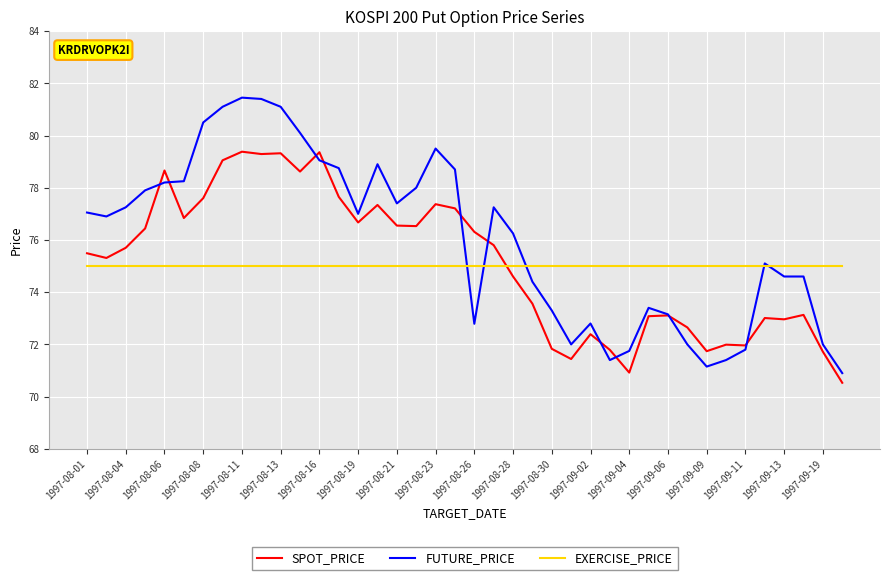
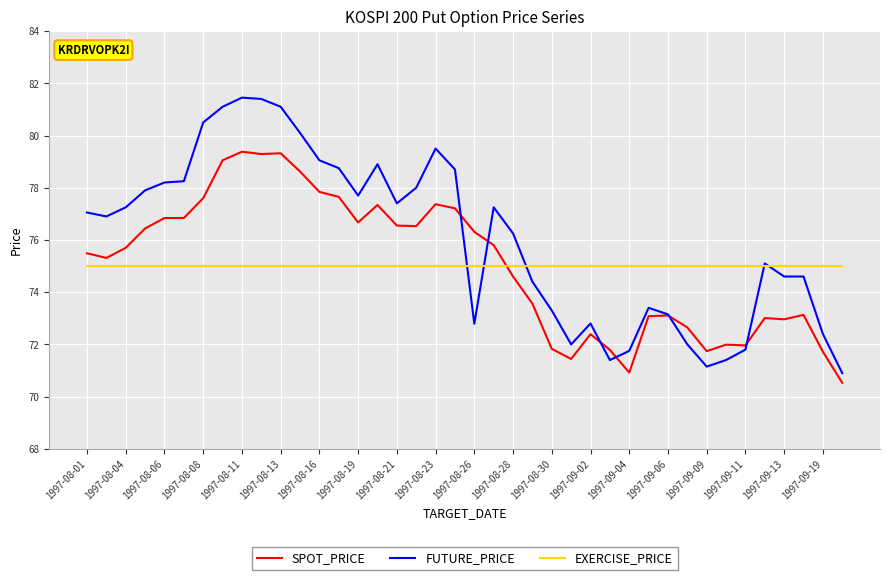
  {
    "SPOT_PRICE": {
      "1997-08-01": 75.5,
      "1997-08-04": 75.7,
-     "1997-08-06": 78.7,
+     "1997-08-06": 76.8,
      "1997-08-08": 77.6,
      "1997-08-11": 79.4,
      "1997-08-13": 79.3,
-     "1997-08-16": 79.4,
+     "1997-08-16": 77.8,
      "1997-08-19": 76.7,
      "1997-08-21": 76.6,
      "1997-08-23": 77.4,
      "1997-08-26": 76.3,
      "1997-08-28": 74.6,
      "1997-08-30": 71.8,
      "1997-09-02": 72.4,
      "1997-09-04": 70.9,
      "1997-09-09": 71.7,
      "1997-09-11": 72.0,
      "1997-09-13": 73.0,
      "1997-09-19": 71.7
    },
    "FUTURE_PRICE": {
      "1997-08-01": 77.1,
      "1997-08-04": 77.3,
      "1997-08-06": 78.2,
      "1997-08-08": 80.5,
      "1997-08-11": 81.5,
      "1997-08-13": 81.1,
      "1997-08-16": 79.1,
-     "1997-08-19": 77.0,
+     "1997-08-19": 77.7,
      "1997-08-21": 77.4,
      "1997-08-23": 79.5,
      "1997-08-26": 72.8,
      "1997-08-28": 76.3,
      "1997-08-30": 73.3,
      "1997-09-02": 72.8,
      "1997-09-04": 71.8,
      "1997-09-09": 71.2,
      "1997-09-11": 71.8,
      "1997-09-13": 74.6,
-     "1997-09-19": 72.0
+     "1997-09-19": 72.4
    },
    "EXERCISE_PRICE": {
      "1997-08-01": 75.0,
      "1997-08-04": 75.0,
      "1997-08-06": 75.0,
      "1997-08-08": 75.0,
      "1997-08-11": 75.0,
      "1997-08-13": 75.0,
      "1997-08-16": 75.0,
      "1997-08-19": 75.0,
      "1997-08-21": 75.0,
      "1997-08-23": 75.0,
      "1997-08-26": 75.0,
      "1997-08-28": 75.0,
      "1997-08-30": 75.0,
      "1997-09-02": 75.0,
      "1997-09-04": 75.0,
      "1997-09-06": 75.0,
      "1997-09-09": 75.0,
      "1997-09-11": 75.0,
      "1997-09-13": 75.0,
      "1997-09-19": 75.0
    }
  }
